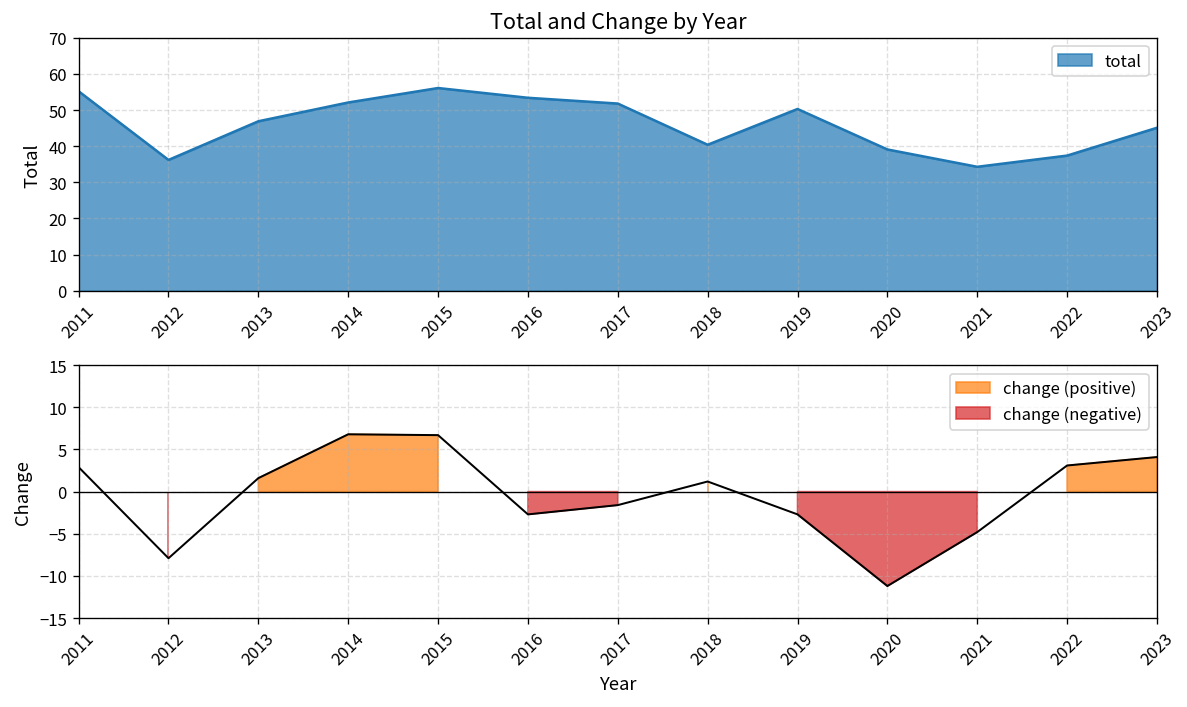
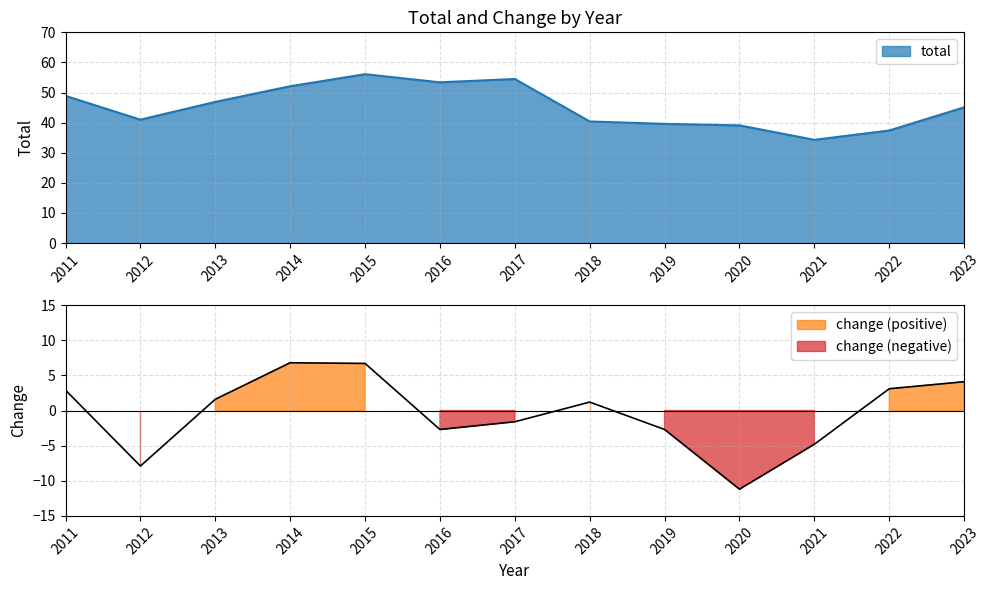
  {
    "Total and Change by Year": {
-     "2011": 55,
-     "2012": 36,
+     "2011": 49,
+     "2012": 41,
      "2013": 47,
      "2014": 52,
      "2015": 56,
      "2016": 53,
-     "2017": 52,
+     "2017": 55,
      "2018": 40,
-     "2019": 50,
+     "2019": 40,
      "2020": 39,
      "2021": 34,
      "2022": 37,
      "2023": 45
    }
  }
